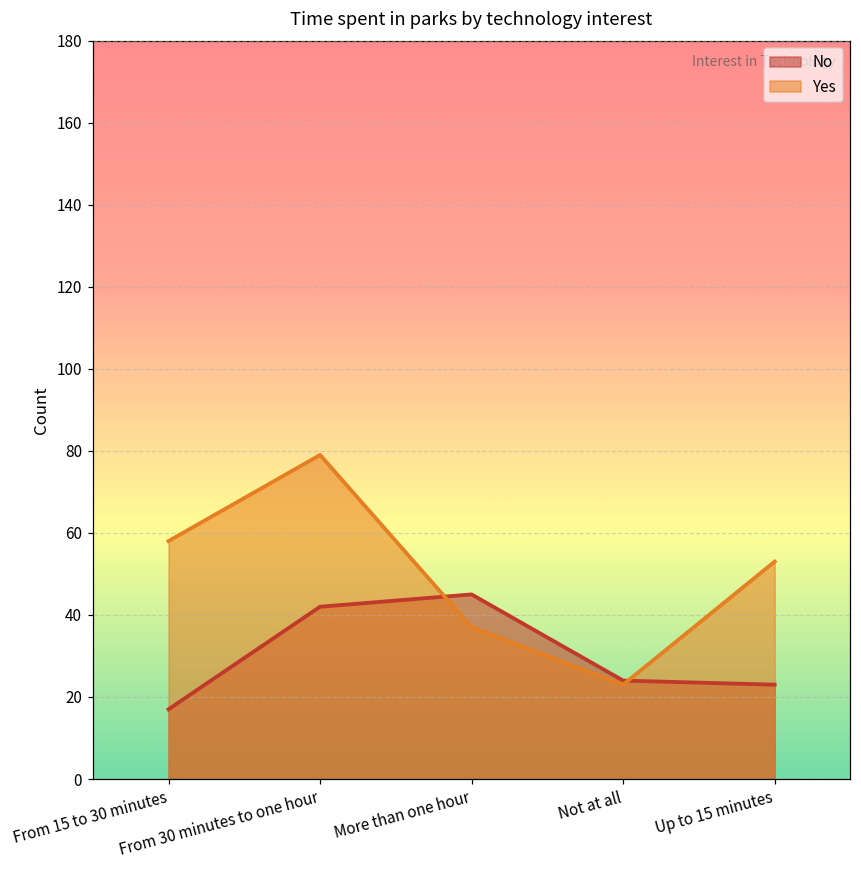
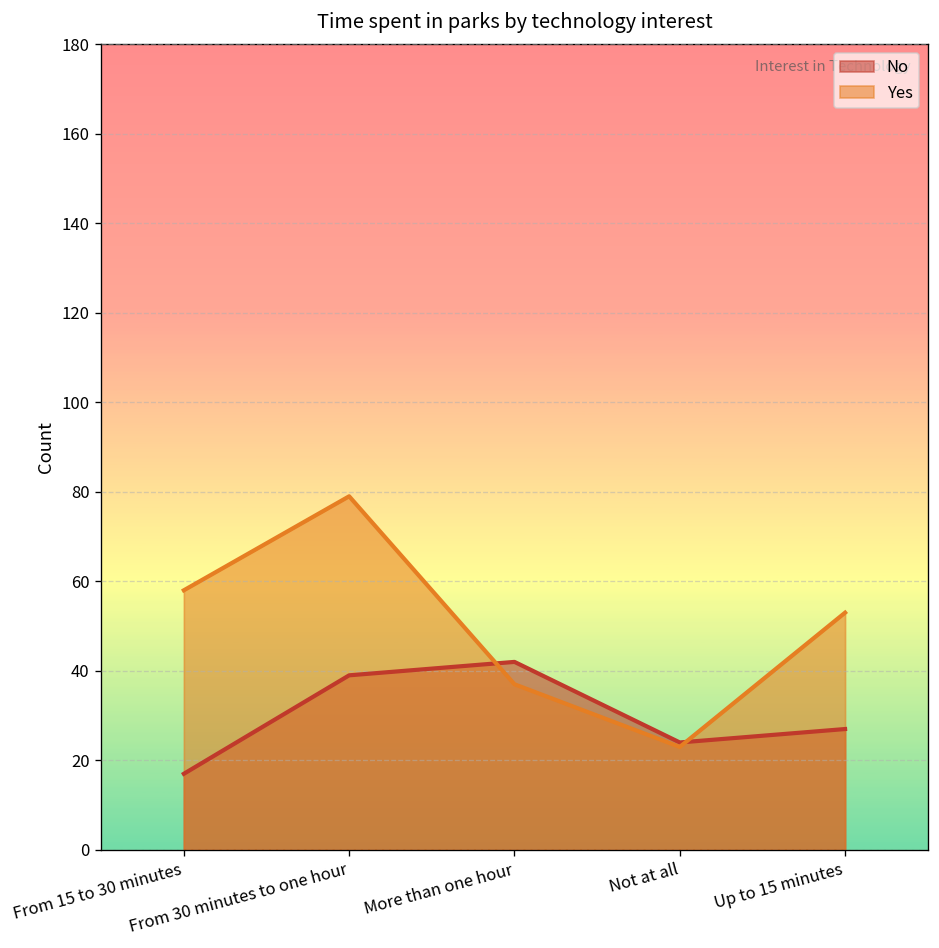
  {
    "No": {
      "From 15 to 30 minutes": 17,
-     "From 30 minutes to one hour": 42,
-     "More than one hour": 45,
+     "From 30 minutes to one hour": 39,
+     "More than one hour": 42,
      "Not at all": 24,
-     "Up to 15 minutes": 23
+     "Up to 15 minutes": 27
    },
    "Yes": {
      "From 15 to 30 minutes": 58,
      "From 30 minutes to one hour": 79,
      "More than one hour": 37,
      "Not at all": 23,
      "Up to 15 minutes": 53
    }
  }
